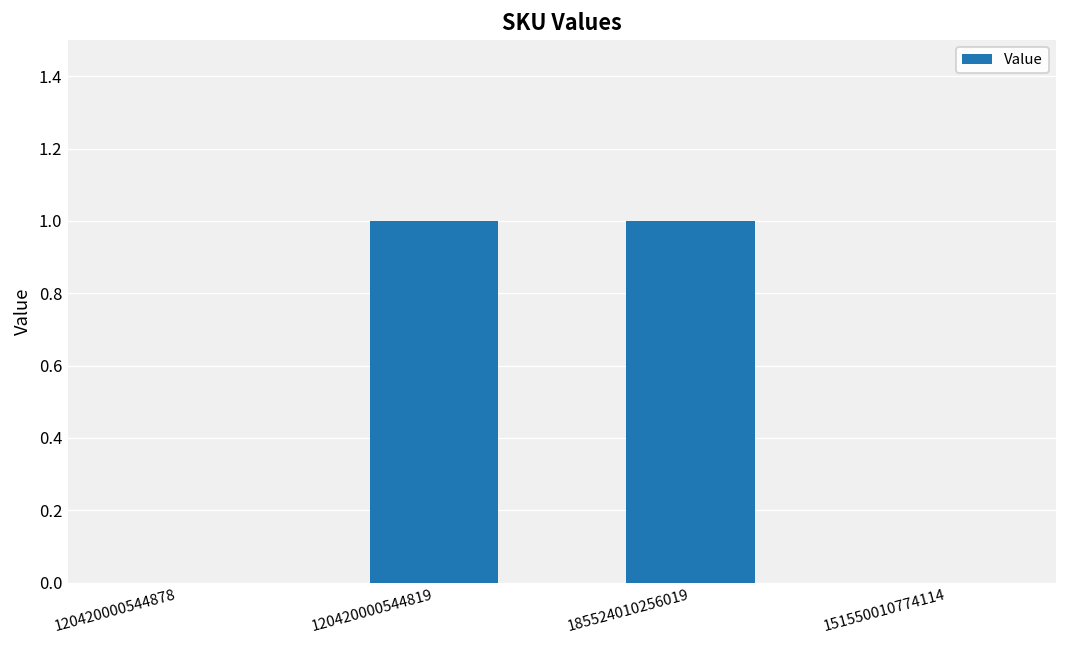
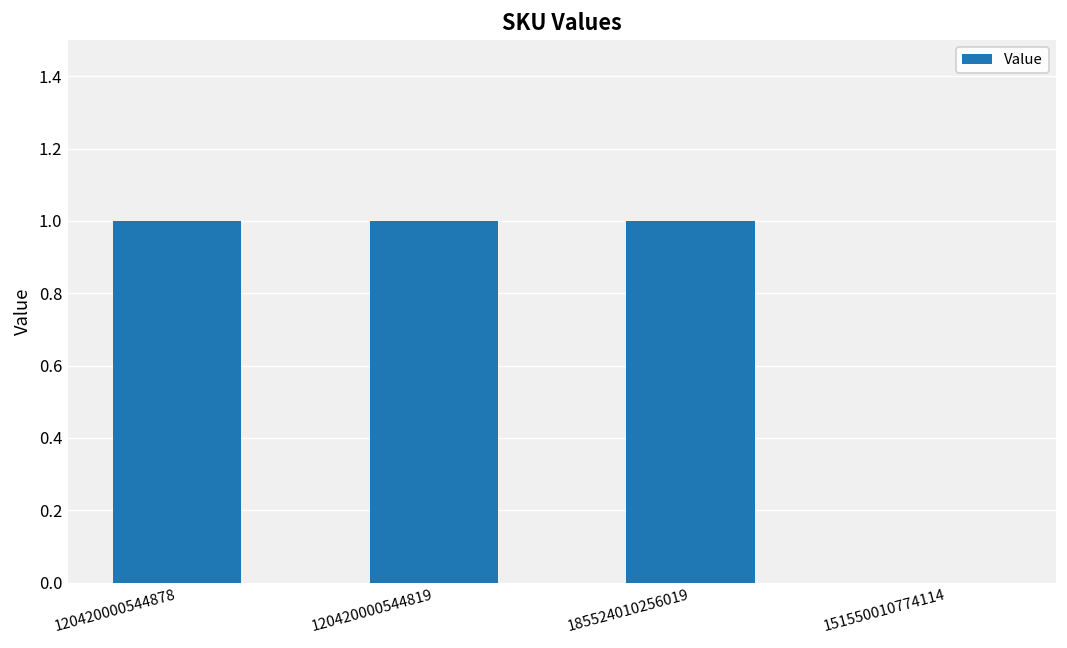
  {
-   "120420000544878": 0,
+   "120420000544878": 1,
    "120420000544819": 1,
    "185524010256019": 1,
    "151550010774114": 0
  }
